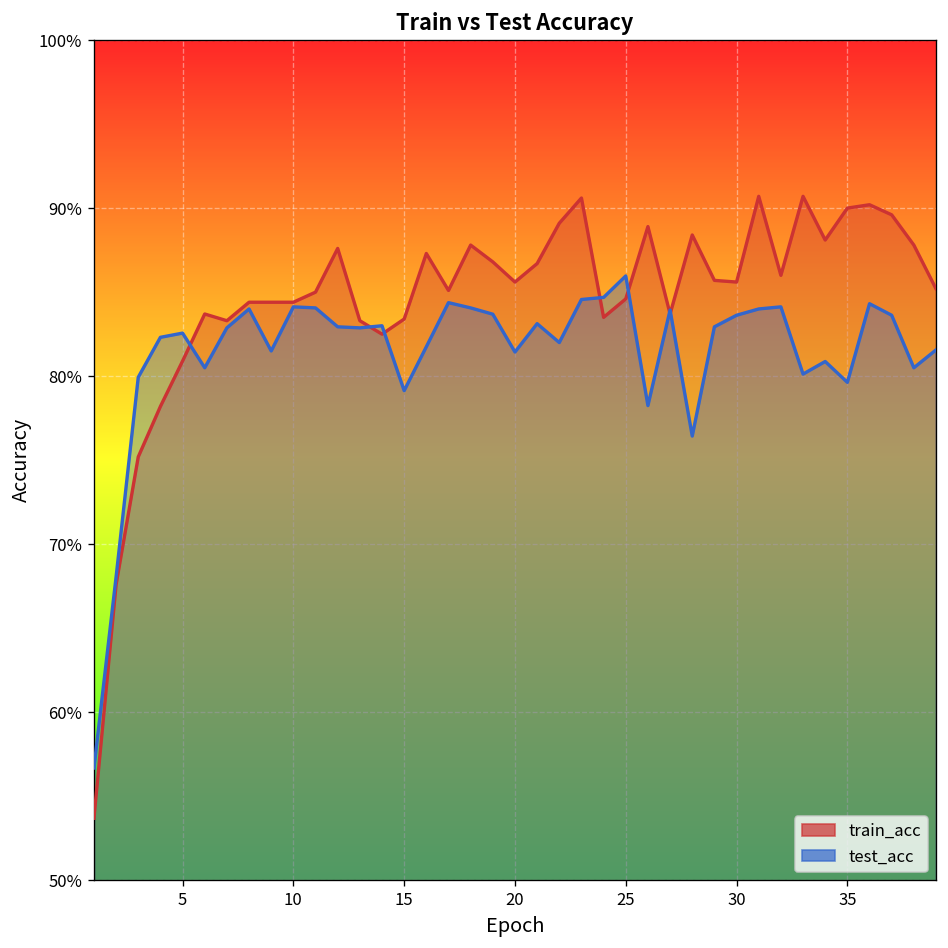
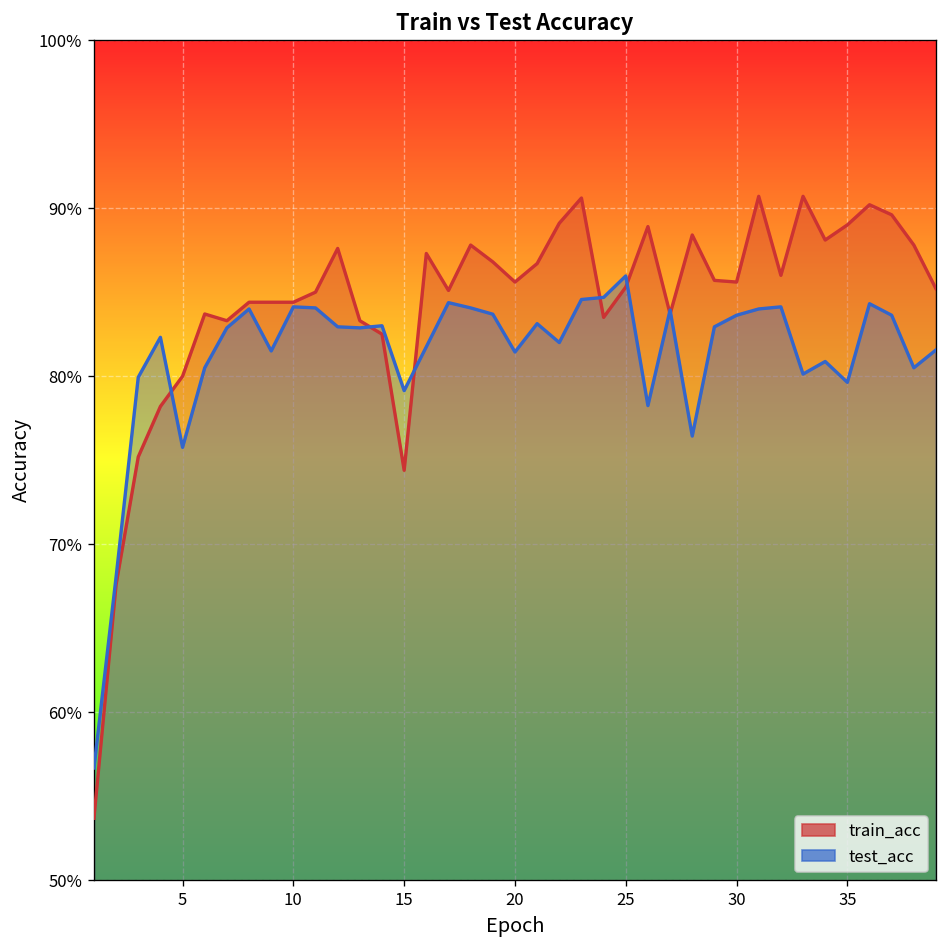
  {
    "train_acc": {
-     "5": "80.9%",
+     "5": "80.0%",
      "10": "84.4%",
-     "15": "83.4%",
+     "15": "74.4%",
      "20": "85.6%",
-     "25": "84.6%",
+     "25": "85.3%",
      "30": "85.6%",
-     "35": "90.0%"
+     "35": "89.0%"
    },
    "test_acc": {
-     "5": "82.6%",
+     "5": "75.8%",
      "10": "84.1%",
      "15": "79.1%",
      "20": "81.4%",
      "25": "86.0%",
      "30": "83.6%",
      "35": "79.6%"
    }
  }
